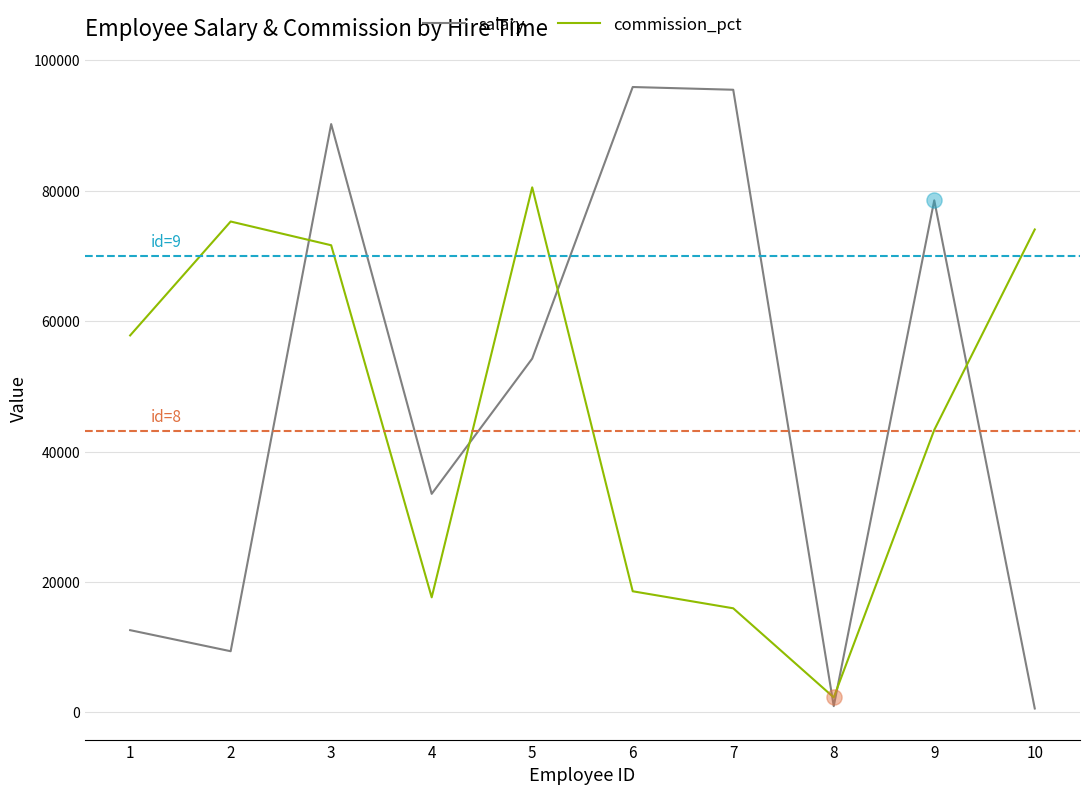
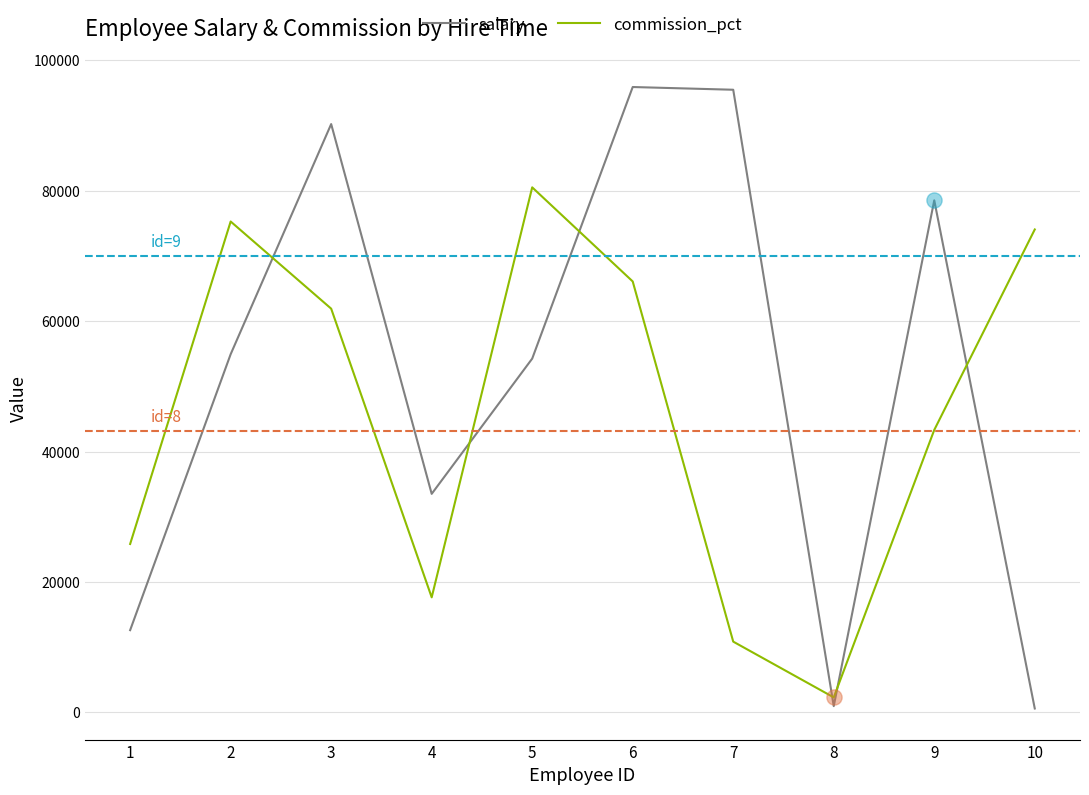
  {
    "salary": {
      "1": 13000,
-     "2": 9000,
+     "2": 55000,
      "3": 90000,
      "4": 34000,
      "5": 54000,
      "6": 96000,
      "7": 95000,
      "8": 1000,
      "10": 1000
    },
    "commission_pct": {
-     "1": 58000,
+     "1": 26000,
      "2": 75000,
-     "3": 72000,
+     "3": 62000,
      "4": 18000,
      "5": 81000,
-     "6": 19000,
-     "7": 16000,
+     "6": 66000,
+     "7": 11000,
      "9": 43000,
      "10": 74000
    }
  }
